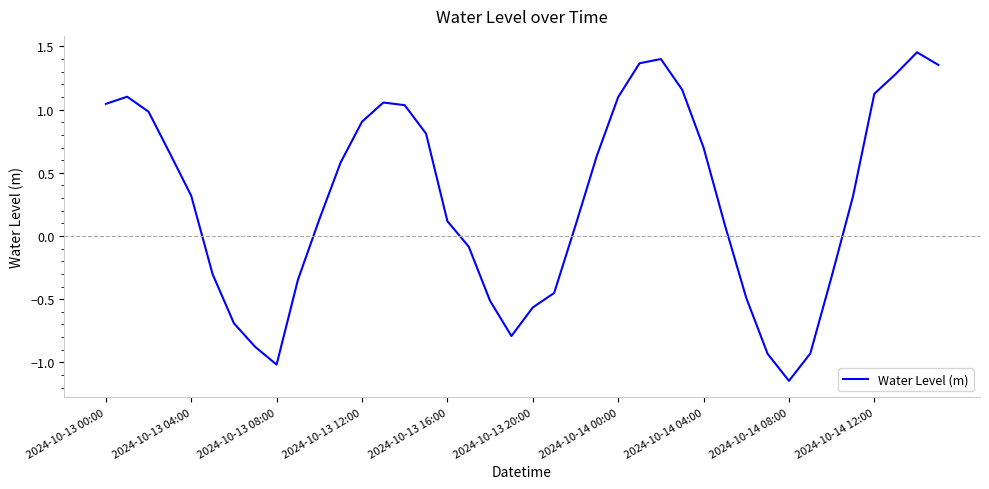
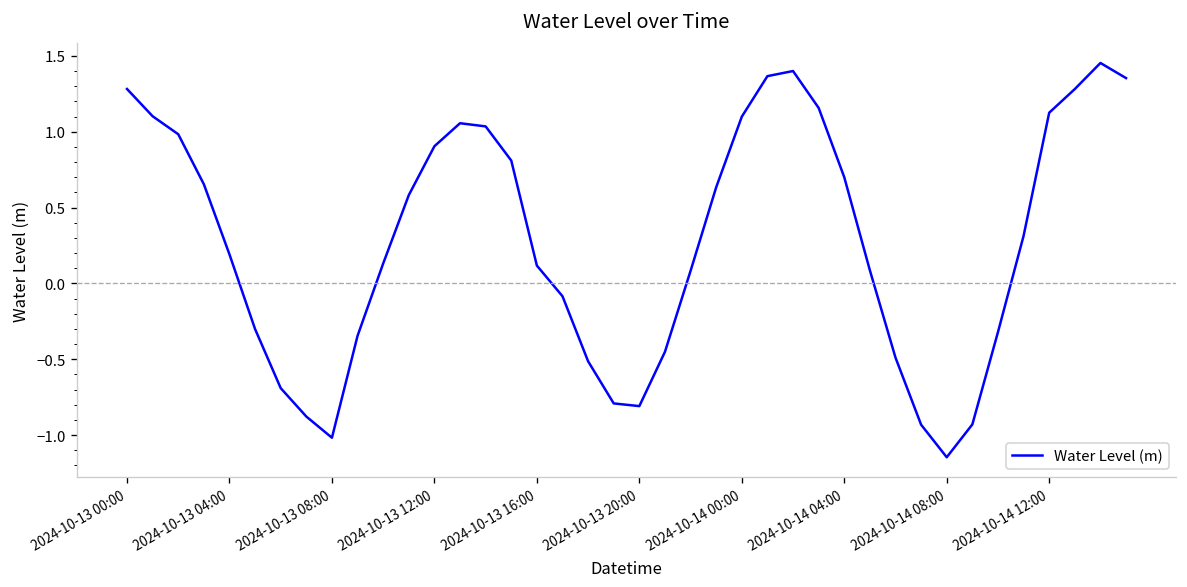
  {
-   "2024-10-13 00:00": 1.05,
-   "2024-10-13 04:00": 0.32,
+   "2024-10-13 00:00": 1.28,
+   "2024-10-13 04:00": 0.19,
    "2024-10-13 08:00": -1.02,
    "2024-10-13 12:00": 0.90,
    "2024-10-13 16:00": 0.12,
-   "2024-10-13 20:00": -0.57,
+   "2024-10-13 20:00": -0.81,
    "2024-10-14 00:00": 1.10,
    "2024-10-14 04:00": 0.70,
    "2024-10-14 08:00": -1.15,
    "2024-10-14 12:00": 1.13
  }
